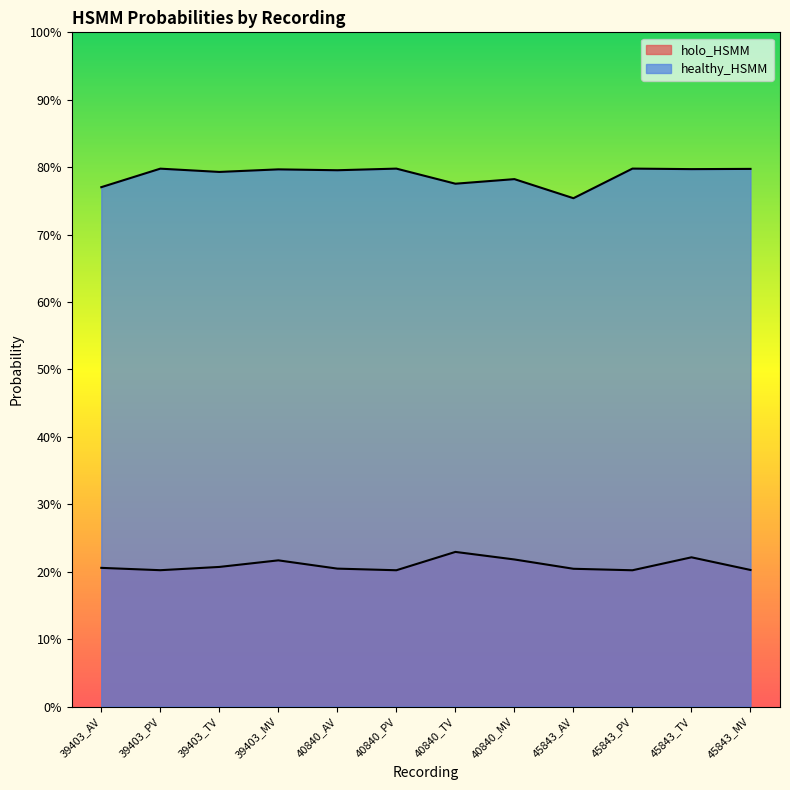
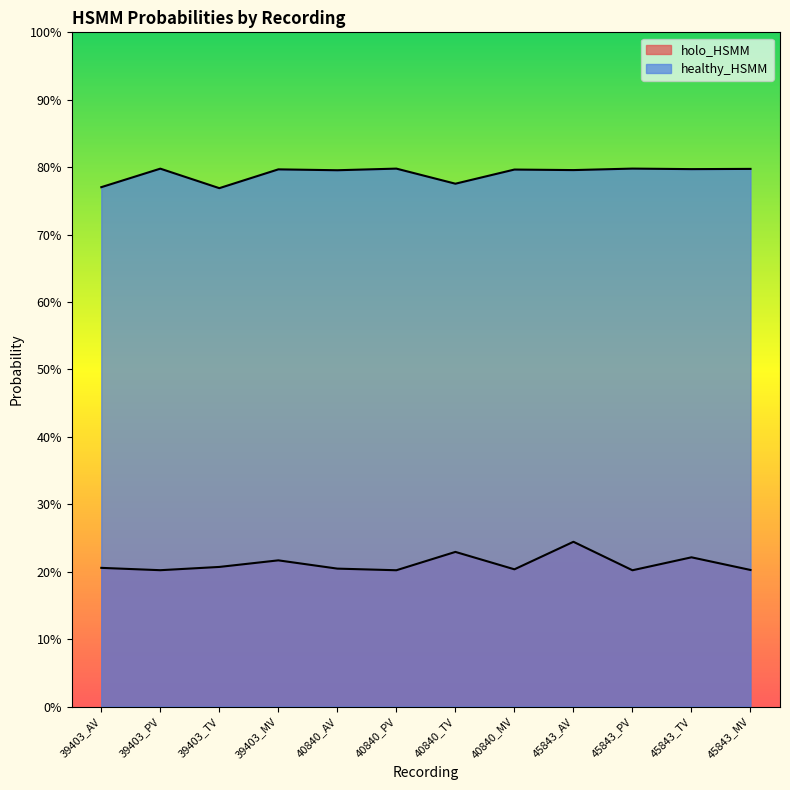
  {
    "holo_HSMM": {
      "39403_AV": "21%",
      "39403_PV": "20%",
      "39403_TV": "21%",
      "39403_MV": "22%",
      "40840_AV": "20%",
      "40840_PV": "20%",
      "40840_TV": "23%",
-     "40840_MV": "22%",
-     "45843_AV": "20%",
+     "40840_MV": "20%",
+     "45843_AV": "24%",
      "45843_PV": "20%",
      "45843_TV": "22%",
      "45843_MV": "20%"
    },
    "healthy_HSMM": {
      "39403_AV": "77%",
      "39403_PV": "80%",
-     "39403_TV": "79%",
+     "39403_TV": "77%",
      "39403_MV": "80%",
      "40840_AV": "80%",
      "40840_PV": "80%",
      "40840_TV": "78%",
-     "40840_MV": "78%",
-     "45843_AV": "75%",
+     "40840_MV": "80%",
+     "45843_AV": "80%",
      "45843_PV": "80%",
      "45843_TV": "80%",
      "45843_MV": "80%"
    }
  }
